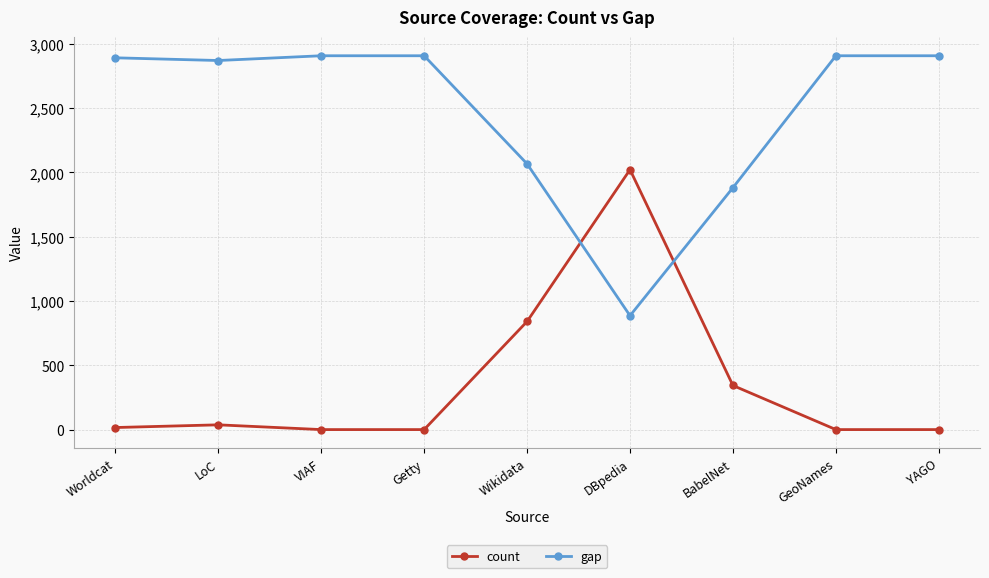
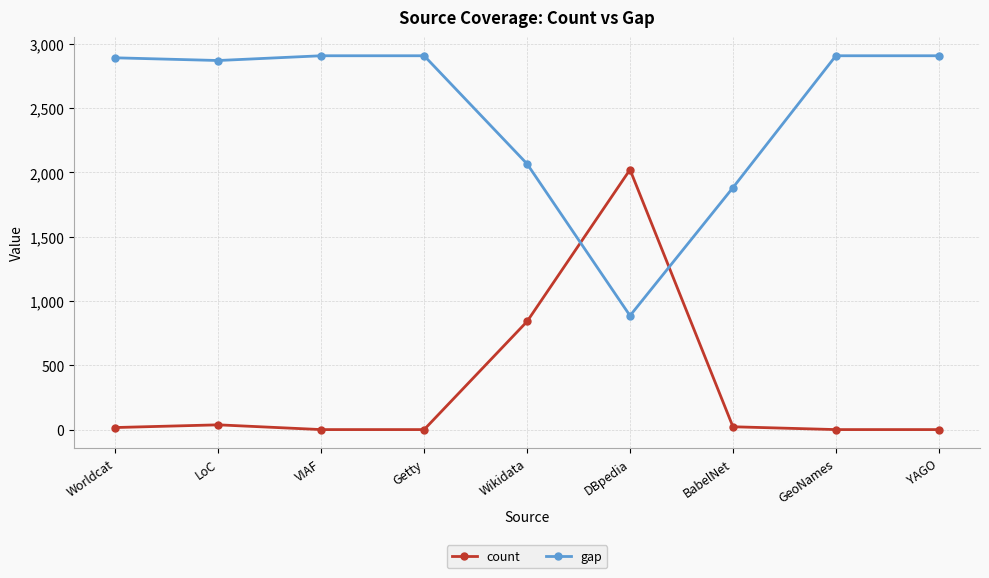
  {
    "count": {
      "Worldcat": "20",
      "LoC": "40",
      "VIAF": "0",
      "Getty": "0",
      "Wikidata": "840",
      "DBpedia": "2,020",
-     "BabelNet": "340",
+     "BabelNet": "20",
      "GeoNames": "0",
      "YAGO": "0"
    },
    "gap": {
      "Worldcat": "2,890",
      "LoC": "2,870",
      "VIAF": "2,910",
      "Getty": "2,910",
      "Wikidata": "2,070",
      "DBpedia": "890",
      "BabelNet": "1,880",
      "GeoNames": "2,910",
      "YAGO": "2,910"
    }
  }
